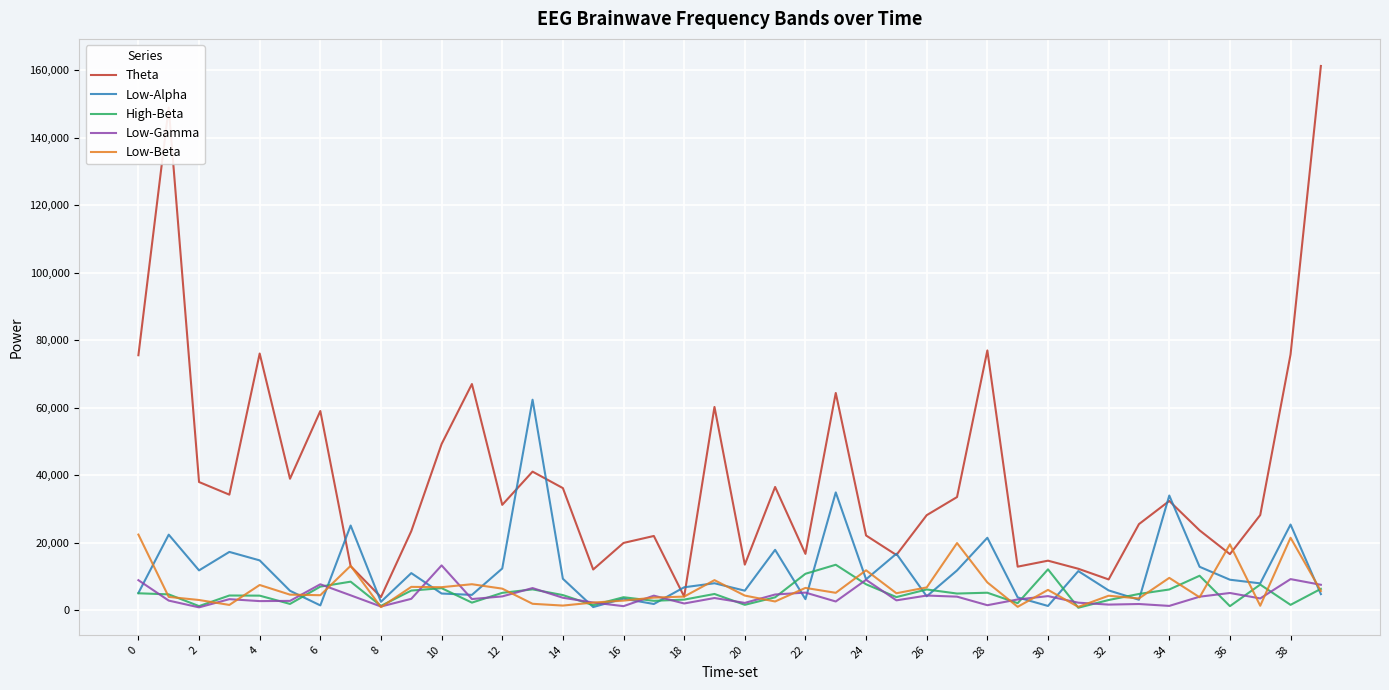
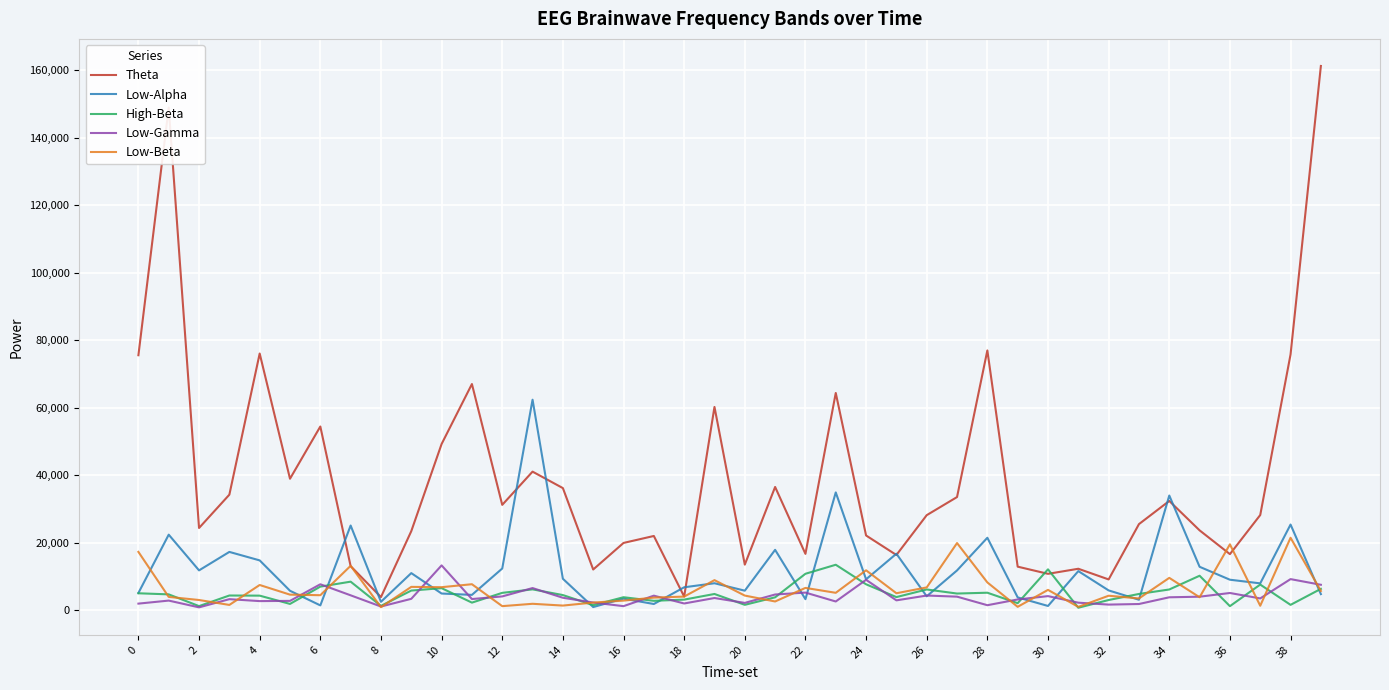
  {
    "Theta": {
      "0": "76,000",
-     "2": "38,000",
+     "2": "24,000",
      "4": "76,000",
-     "6": "59,000",
+     "6": "54,000",
      "8": "4,000",
      "10": "49,000",
      "12": "31,000",
      "14": "36,000",
      "16": "20,000",
      "20": "14,000",
      "22": "17,000",
      "24": "22,000",
      "26": "28,000",
      "28": "77,000",
-     "30": "15,000",
+     "30": "11,000",
      "32": "9,000",
      "34": "32,000",
      "36": "17,000",
      "38": "76,000"
    },
    "Low-Alpha": {
      "2": "12,000",
      "4": "15,000",
      "6": "1,000",
      "8": "3,000",
      "10": "5,000",
      "12": "12,000",
      "14": "9,000",
      "18": "7,000",
      "20": "6,000",
      "22": "3,000",
      "28": "22,000",
      "30": "1,000",
      "32": "6,000",
      "34": "34,000",
      "36": "9,000",
      "38": "25,000"
    },
    "High-Beta": {
      "4": "4,000",
      "12": "5,000",
      "14": "5,000",
      "18": "3,000",
      "22": "11,000",
      "24": "8,000",
      "28": "5,000",
      "30": "12,000",
      "32": "3,000",
      "34": "6,000",
      "36": "1,000",
      "38": "2,000"
    },
    "Low-Gamma": {
-     "0": "9,000",
+     "0": "2,000",
      "4": "3,000",
      "10": "13,000",
      "12": "4,000",
      "14": "4,000",
      "16": "1,000",
      "18": "2,000",
      "22": "5,000",
      "28": "2,000",
      "30": "4,000",
      "32": "2,000",
-     "34": "1,000",
+     "34": "4,000",
      "36": "5,000",
      "38": "9,000"
    },
    "Low-Beta": {
-     "0": "22,000",
+     "0": "17,000",
      "2": "3,000",
      "4": "8,000",
      "6": "5,000",
-     "12": "6,000",
+     "12": "1,000",
      "14": "1,000",
      "20": "4,000",
      "22": "7,000",
      "24": "12,000",
      "28": "8,000",
      "30": "6,000",
      "32": "4,000",
      "34": "10,000",
      "36": "20,000",
      "38": "22,000"
    }
  }
